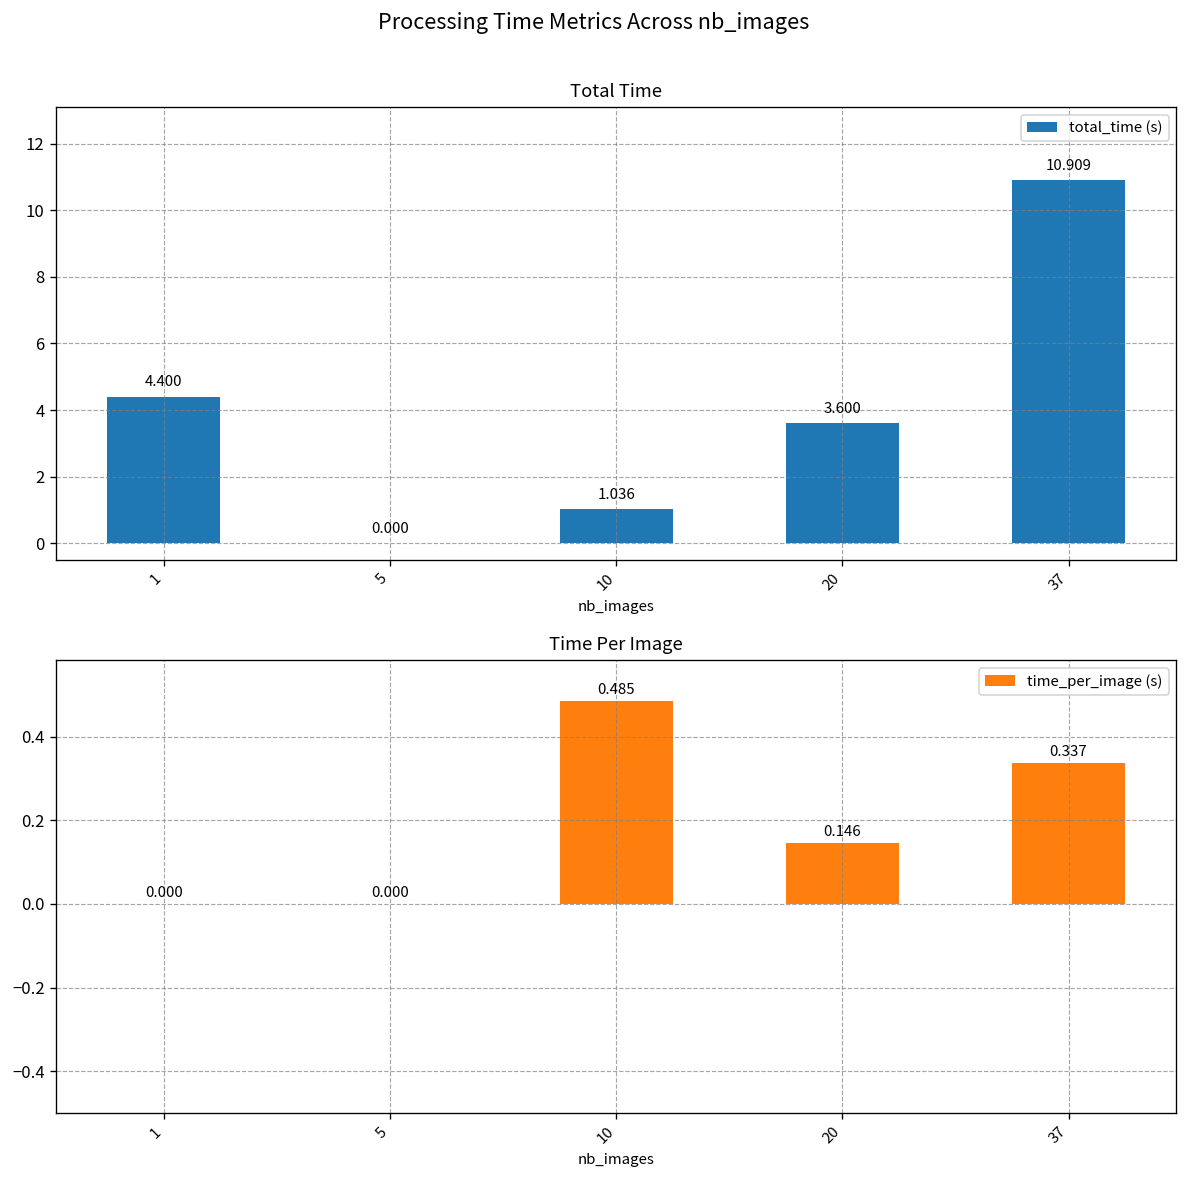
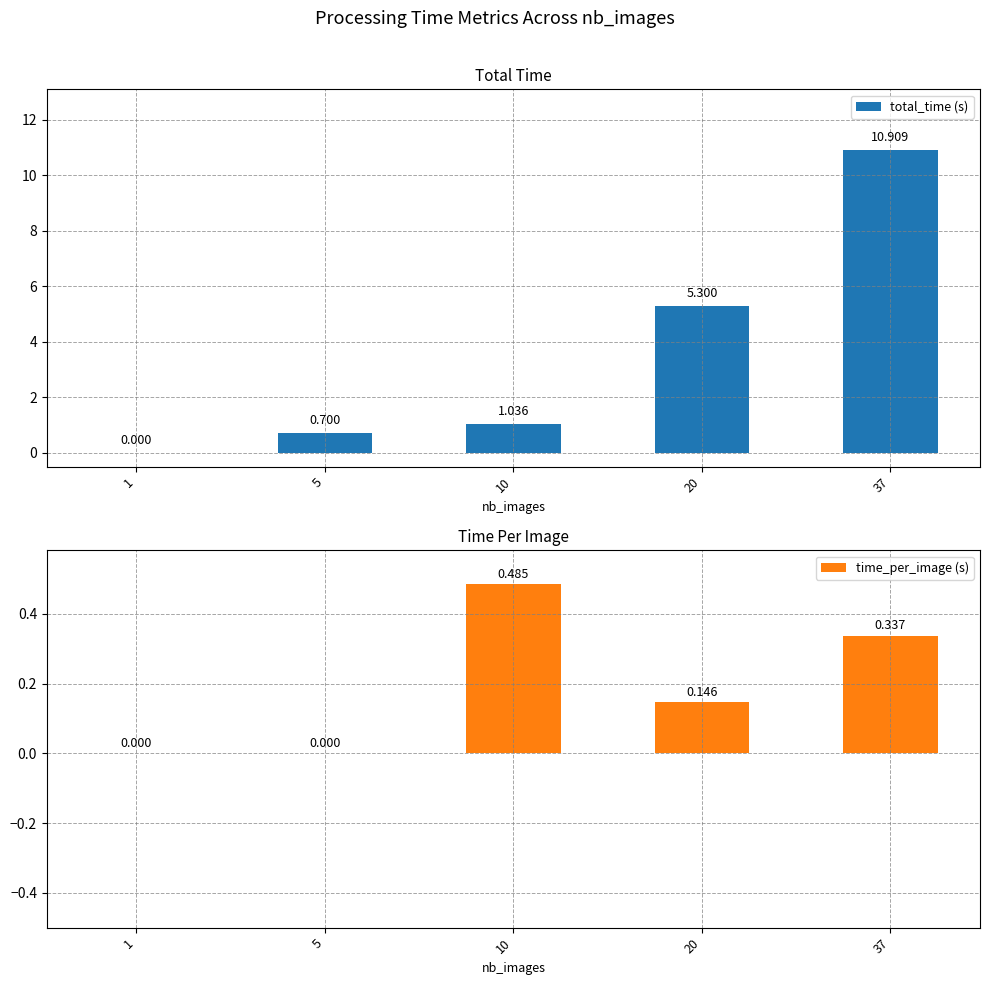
  {
    "Total Time": {
-     "1": 4.400,
-     "5": 0.000,
+     "1": 0.000,
+     "5": 0.700,
      "10": 1.036,
-     "20": 3.600,
+     "20": 5.300,
      "37": 10.909
    },
    "Time Per Image": {
      "1": 0.000,
      "5": 0.000,
      "10": 0.485,
      "20": 0.146,
      "37": 0.337
    }
  }
